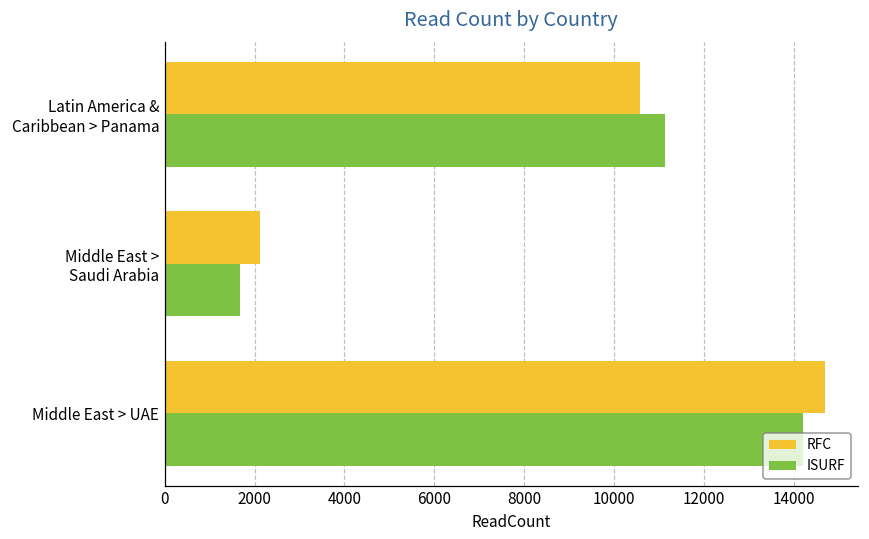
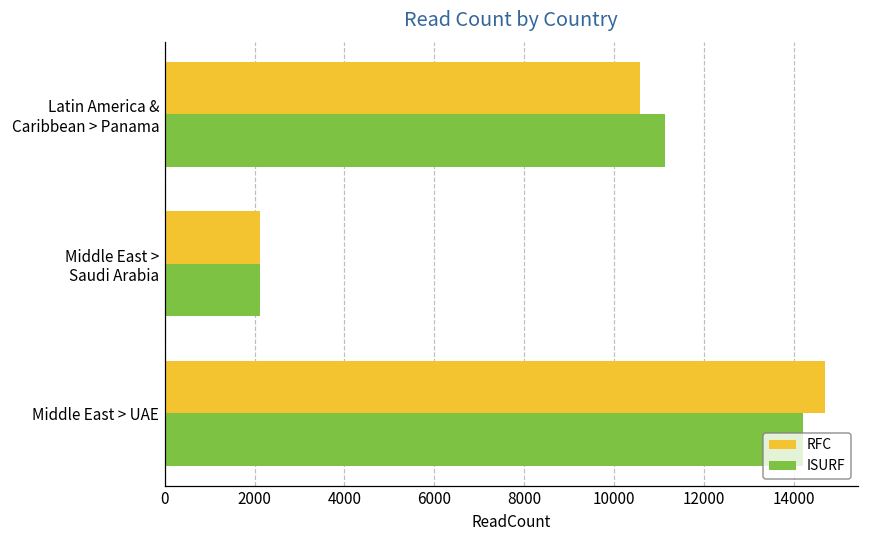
  {
    "RFC": {
      "Latin America & Caribbean > Panama": 10600,
      "Middle East > Saudi Arabia": 2100,
      "Middle East > UAE": 14700
    },
    "ISURF": {
      "Latin America & Caribbean > Panama": 11100,
-     "Middle East > Saudi Arabia": 1700
+     "Middle East > Saudi Arabia": 2100
    }
  }
